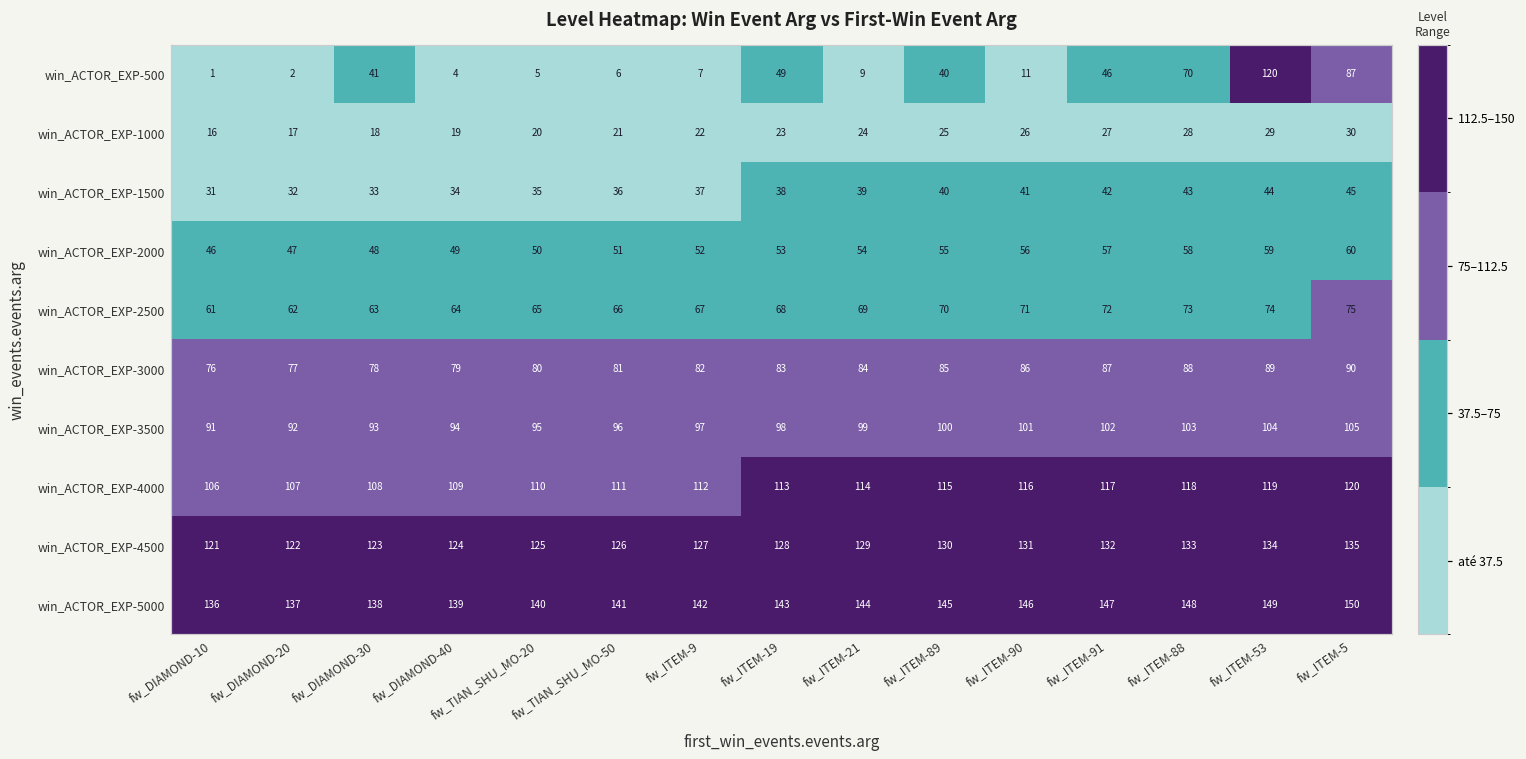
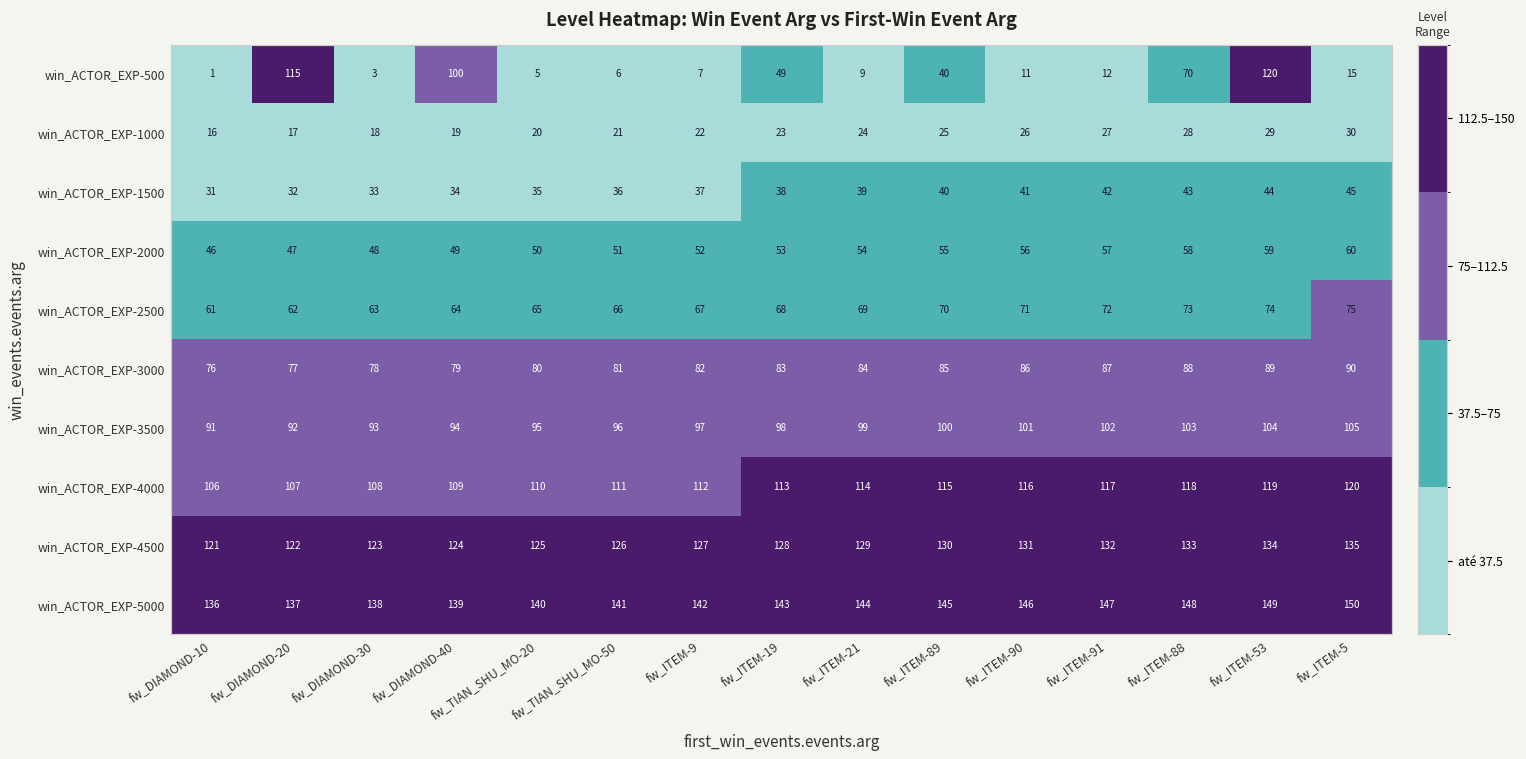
  {
    "win_ACTOR_EXP-500": {
      "fw_DIAMOND-10": 1,
-     "fw_DIAMOND-20": 2,
-     "fw_DIAMOND-30": 41,
-     "fw_DIAMOND-40": 4,
+     "fw_DIAMOND-20": 115,
+     "fw_DIAMOND-30": 3,
+     "fw_DIAMOND-40": 100,
      "fw_TIAN_SHU_MO-20": 5,
      "fw_TIAN_SHU_MO-50": 6,
      "fw_ITEM-9": 7,
      "fw_ITEM-19": 49,
      "fw_ITEM-21": 9,
      "fw_ITEM-89": 40,
      "fw_ITEM-90": 11,
-     "fw_ITEM-91": 46,
+     "fw_ITEM-91": 12,
      "fw_ITEM-88": 70,
      "fw_ITEM-53": 120,
-     "fw_ITEM-5": 87
+     "fw_ITEM-5": 15
    },
    "win_ACTOR_EXP-1000": {
      "fw_DIAMOND-10": 16,
      "fw_DIAMOND-20": 17,
      "fw_DIAMOND-30": 18,
      "fw_DIAMOND-40": 19,
      "fw_TIAN_SHU_MO-20": 20,
      "fw_TIAN_SHU_MO-50": 21,
      "fw_ITEM-9": 22,
      "fw_ITEM-19": 23,
      "fw_ITEM-21": 24,
      "fw_ITEM-89": 25,
      "fw_ITEM-90": 26,
      "fw_ITEM-91": 27,
      "fw_ITEM-88": 28,
      "fw_ITEM-53": 29,
      "fw_ITEM-5": 30
    },
    "win_ACTOR_EXP-1500": {
      "fw_DIAMOND-10": 31,
      "fw_DIAMOND-20": 32,
      "fw_DIAMOND-30": 33,
      "fw_DIAMOND-40": 34,
      "fw_TIAN_SHU_MO-20": 35,
      "fw_TIAN_SHU_MO-50": 36,
      "fw_ITEM-9": 37,
      "fw_ITEM-19": 38,
      "fw_ITEM-21": 39,
      "fw_ITEM-89": 40,
      "fw_ITEM-90": 41,
      "fw_ITEM-91": 42,
      "fw_ITEM-88": 43,
      "fw_ITEM-53": 44,
      "fw_ITEM-5": 45
    },
    "win_ACTOR_EXP-2000": {
      "fw_DIAMOND-10": 46,
      "fw_DIAMOND-20": 47,
      "fw_DIAMOND-30": 48,
      "fw_DIAMOND-40": 49,
      "fw_TIAN_SHU_MO-20": 50,
      "fw_TIAN_SHU_MO-50": 51,
      "fw_ITEM-9": 52,
      "fw_ITEM-19": 53,
      "fw_ITEM-21": 54,
      "fw_ITEM-89": 55,
      "fw_ITEM-90": 56,
      "fw_ITEM-91": 57,
      "fw_ITEM-88": 58,
      "fw_ITEM-53": 59,
      "fw_ITEM-5": 60
    },
    "win_ACTOR_EXP-2500": {
      "fw_DIAMOND-10": 61,
      "fw_DIAMOND-20": 62,
      "fw_DIAMOND-30": 63,
      "fw_DIAMOND-40": 64,
      "fw_TIAN_SHU_MO-20": 65,
      "fw_TIAN_SHU_MO-50": 66,
      "fw_ITEM-9": 67,
      "fw_ITEM-19": 68,
      "fw_ITEM-21": 69,
      "fw_ITEM-89": 70,
      "fw_ITEM-90": 71,
      "fw_ITEM-91": 72,
      "fw_ITEM-88": 73,
      "fw_ITEM-53": 74,
      "fw_ITEM-5": 75
    },
    "win_ACTOR_EXP-3000": {
      "fw_DIAMOND-10": 76,
      "fw_DIAMOND-20": 77,
      "fw_DIAMOND-30": 78,
      "fw_DIAMOND-40": 79,
      "fw_TIAN_SHU_MO-20": 80,
      "fw_TIAN_SHU_MO-50": 81,
      "fw_ITEM-9": 82,
      "fw_ITEM-19": 83,
      "fw_ITEM-21": 84,
      "fw_ITEM-89": 85,
      "fw_ITEM-90": 86,
      "fw_ITEM-91": 87,
      "fw_ITEM-88": 88,
      "fw_ITEM-53": 89,
      "fw_ITEM-5": 90
    },
    "win_ACTOR_EXP-3500": {
      "fw_DIAMOND-10": 91,
      "fw_DIAMOND-20": 92,
      "fw_DIAMOND-30": 93,
      "fw_DIAMOND-40": 94,
      "fw_TIAN_SHU_MO-20": 95,
      "fw_TIAN_SHU_MO-50": 96,
      "fw_ITEM-9": 97,
      "fw_ITEM-19": 98,
      "fw_ITEM-21": 99,
      "fw_ITEM-89": 100,
      "fw_ITEM-90": 101,
      "fw_ITEM-91": 102,
      "fw_ITEM-88": 103,
      "fw_ITEM-53": 104,
      "fw_ITEM-5": 105
    },
    "win_ACTOR_EXP-4000": {
      "fw_DIAMOND-10": 106,
      "fw_DIAMOND-20": 107,
      "fw_DIAMOND-30": 108,
      "fw_DIAMOND-40": 109,
      "fw_TIAN_SHU_MO-20": 110,
      "fw_TIAN_SHU_MO-50": 111,
      "fw_ITEM-9": 112,
      "fw_ITEM-19": 113,
      "fw_ITEM-21": 114,
      "fw_ITEM-89": 115,
      "fw_ITEM-90": 116,
      "fw_ITEM-91": 117,
      "fw_ITEM-88": 118,
      "fw_ITEM-53": 119,
      "fw_ITEM-5": 120
    },
    "win_ACTOR_EXP-4500": {
      "fw_DIAMOND-10": 121,
      "fw_DIAMOND-20": 122,
      "fw_DIAMOND-30": 123,
      "fw_DIAMOND-40": 124,
      "fw_TIAN_SHU_MO-20": 125,
      "fw_TIAN_SHU_MO-50": 126,
      "fw_ITEM-9": 127,
      "fw_ITEM-19": 128,
      "fw_ITEM-21": 129,
      "fw_ITEM-89": 130,
      "fw_ITEM-90": 131,
      "fw_ITEM-91": 132,
      "fw_ITEM-88": 133,
      "fw_ITEM-53": 134,
      "fw_ITEM-5": 135
    },
    "win_ACTOR_EXP-5000": {
      "fw_DIAMOND-10": 136,
      "fw_DIAMOND-20": 137,
      "fw_DIAMOND-30": 138,
      "fw_DIAMOND-40": 139,
      "fw_TIAN_SHU_MO-20": 140,
      "fw_TIAN_SHU_MO-50": 141,
      "fw_ITEM-9": 142,
      "fw_ITEM-19": 143,
      "fw_ITEM-21": 144,
      "fw_ITEM-89": 145,
      "fw_ITEM-90": 146,
      "fw_ITEM-91": 147,
      "fw_ITEM-88": 148,
      "fw_ITEM-53": 149,
      "fw_ITEM-5": 150
    }
  }
